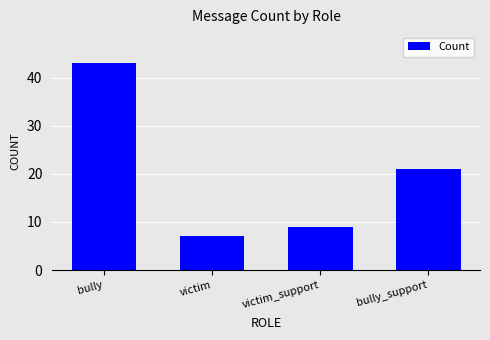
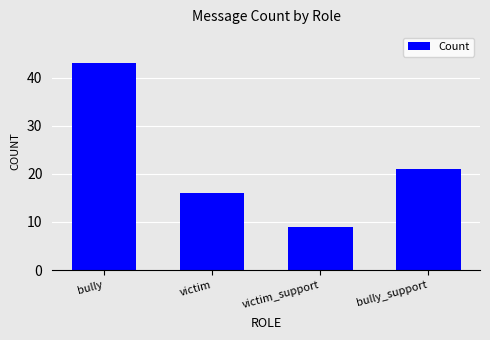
  {
    "bully": 43,
-   "victim": 7,
+   "victim": 16,
    "victim_support": 9,
    "bully_support": 21
  }
